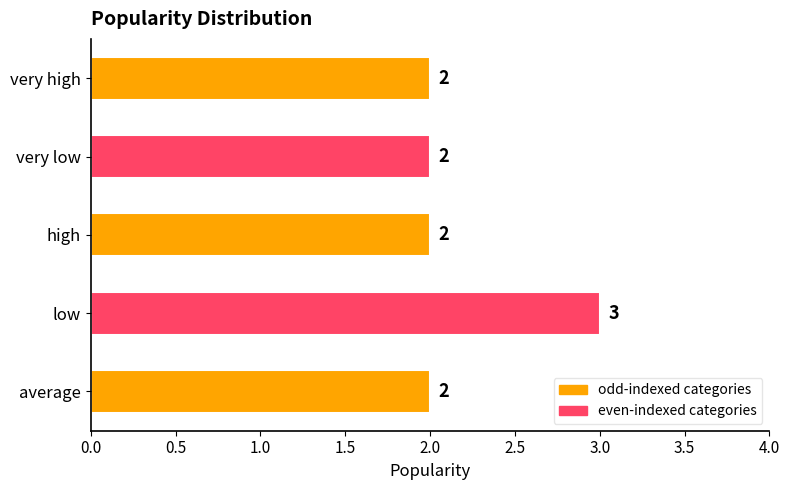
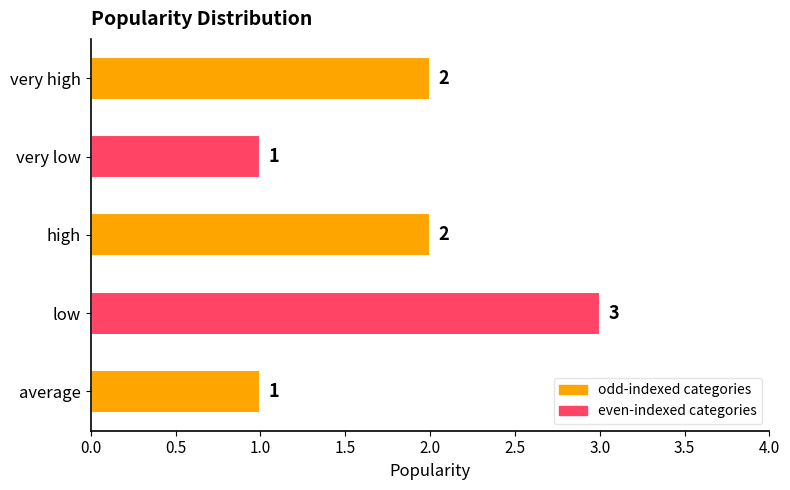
  {
    "very high": 2,
-   "very low": 2,
+   "very low": 1,
    "high": 2,
    "low": 3,
-   "average": 2
+   "average": 1
  }
